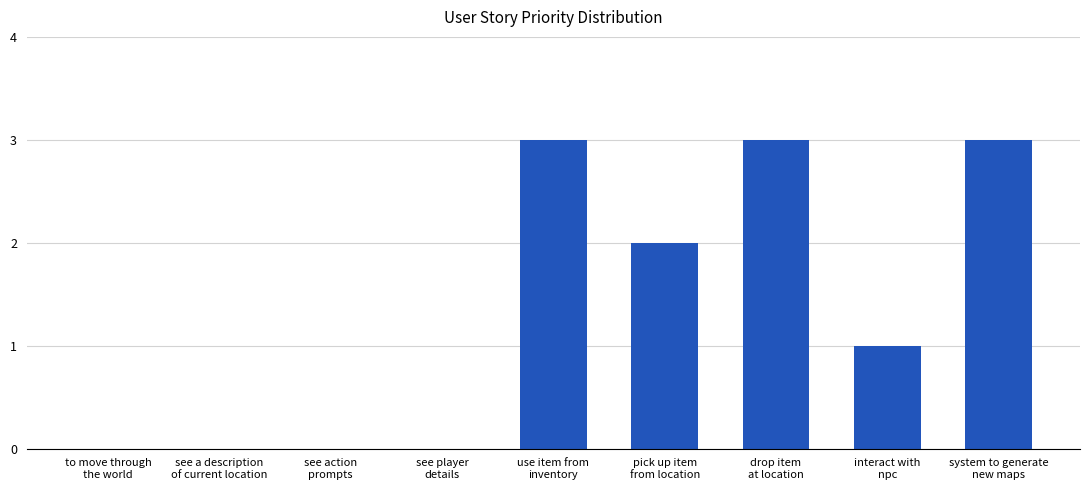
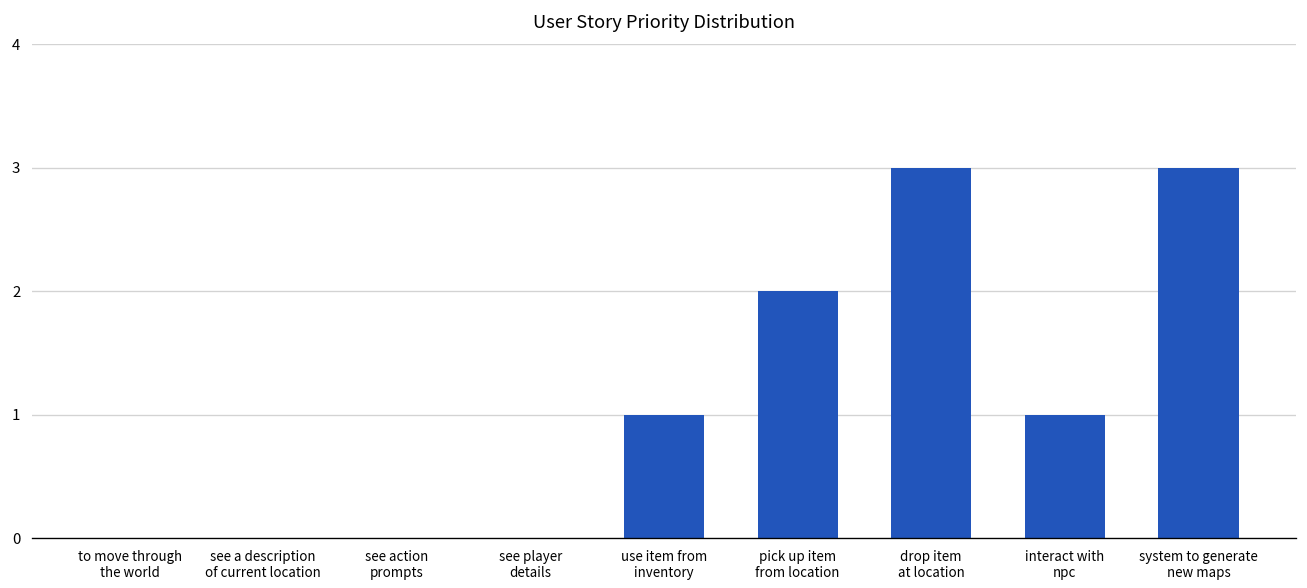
  {
    "to move through the world": 0,
    "see a description of current location": 0,
    "see action prompts": 0,
    "see player details": 0,
-   "use item from inventory": 3,
+   "use item from inventory": 1,
    "pick up item from location": 2,
    "drop item at location": 3,
    "interact with npc": 1,
    "system to generate new maps": 3
  }
